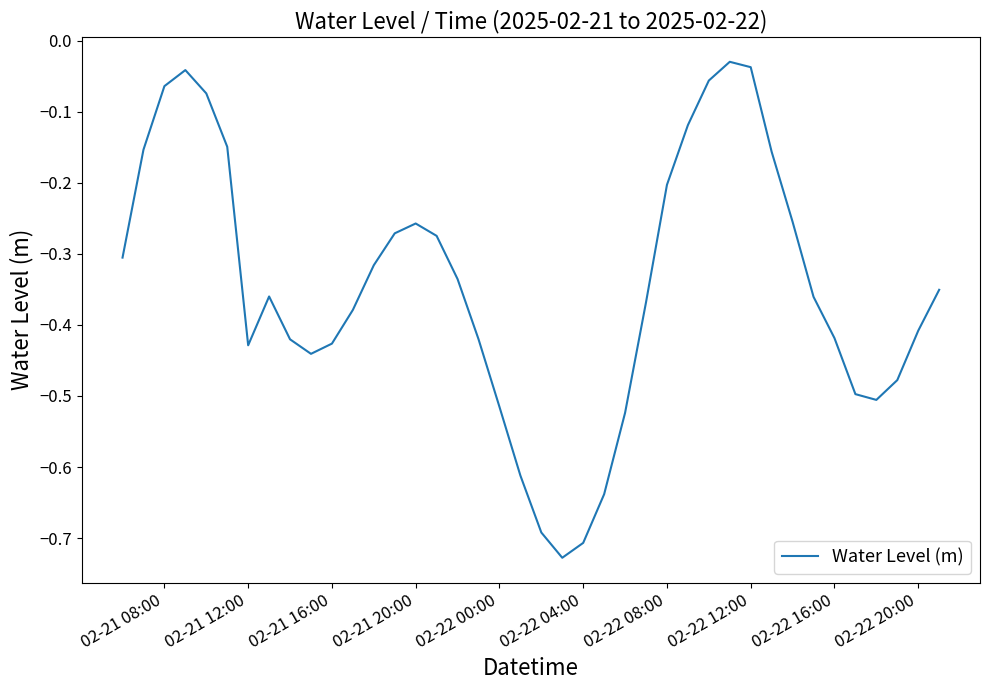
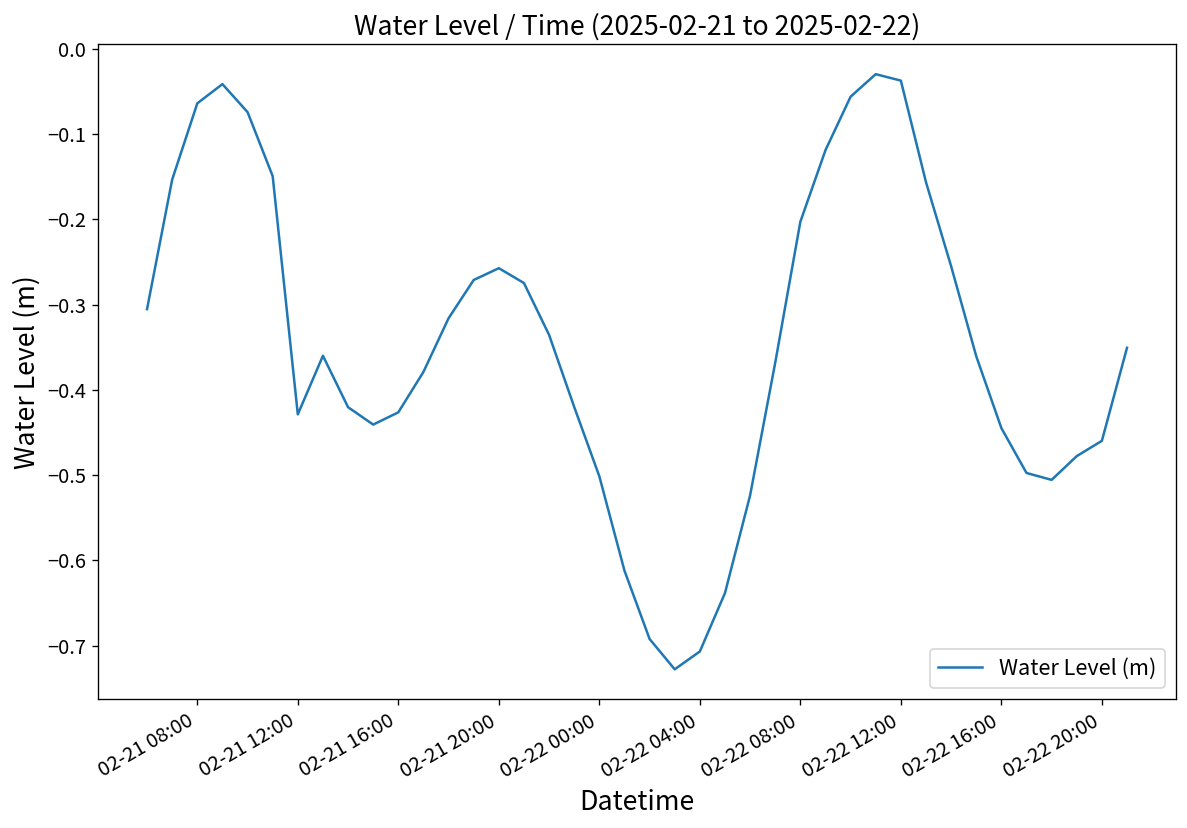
  {
    "02-21 08:00": -0.06,
    "02-21 12:00": -0.43,
    "02-21 16:00": -0.43,
    "02-21 20:00": -0.26,
-   "02-22 00:00": -0.52,
+   "02-22 00:00": -0.50,
    "02-22 04:00": -0.71,
    "02-22 08:00": -0.20,
    "02-22 12:00": -0.04,
-   "02-22 16:00": -0.42,
-   "02-22 20:00": -0.41
+   "02-22 16:00": -0.44,
+   "02-22 20:00": -0.46
  }
